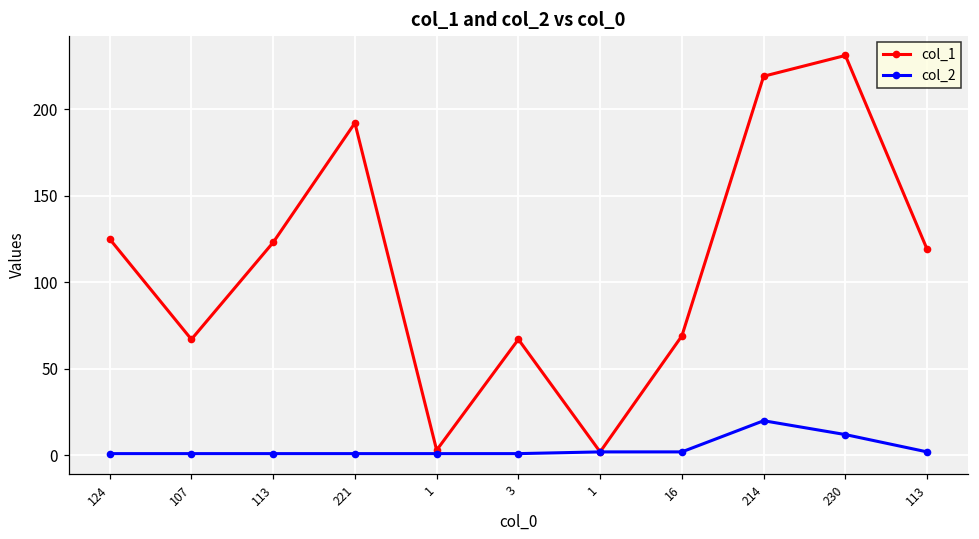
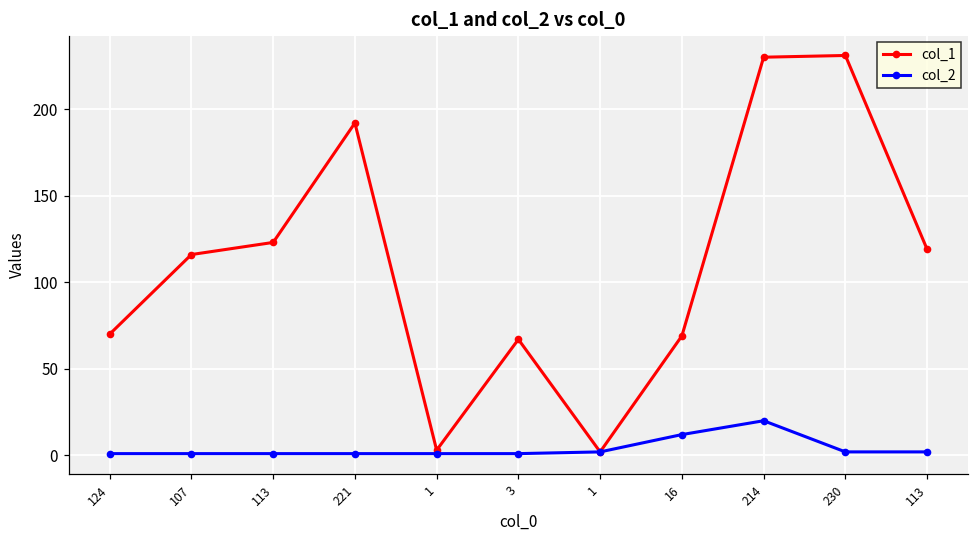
  {
    "col_1": {
-     "124": 125,
-     "107": 67,
+     "124": 70,
+     "107": 116,
      "221": 192,
      "3": 67,
      "16": 69,
-     "214": 219,
+     "214": 230,
      "230": 231
    },
    "col_2": {
      "124": 1,
      "107": 1,
      "221": 1,
      "3": 1,
-     "16": 2,
+     "16": 12,
      "214": 20,
-     "230": 12
+     "230": 2
    }
  }
